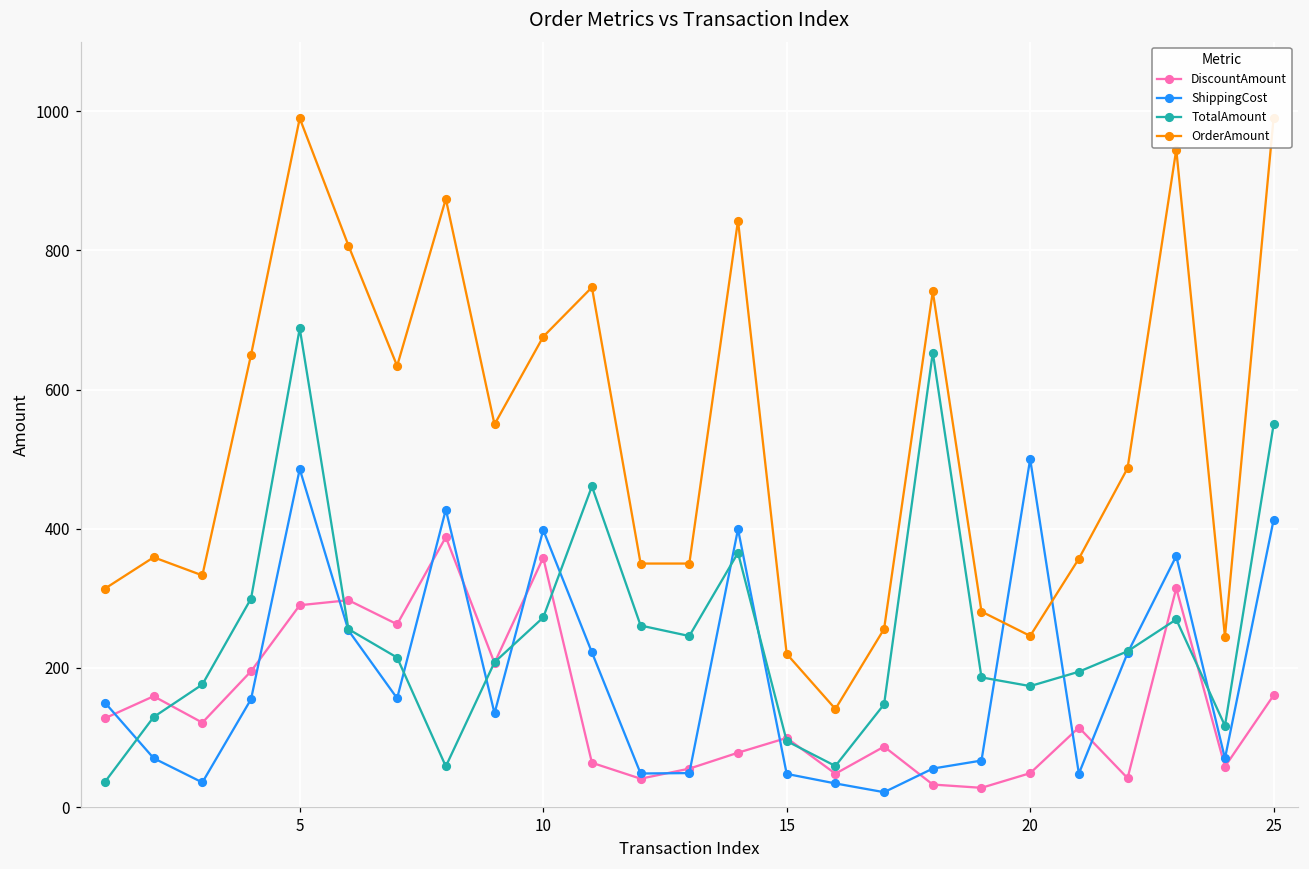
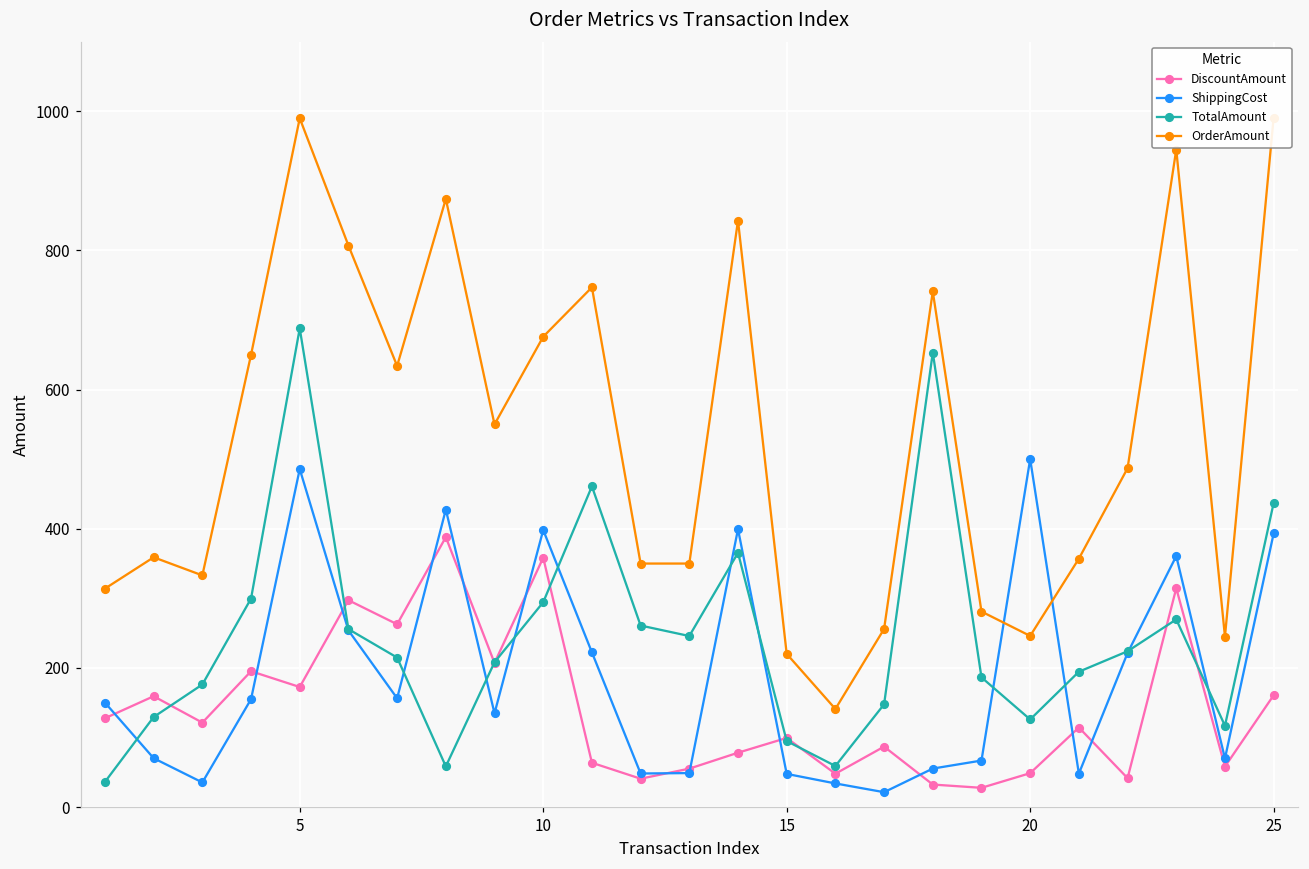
  {
    "DiscountAmount": {
-     "5": 290,
+     "5": 170,
      "10": 360,
      "15": 100,
      "20": 50,
      "25": 160
    },
    "ShippingCost": {
      "5": 490,
      "10": 400,
      "15": 50,
      "20": 500,
-     "25": 410
+     "25": 390
    },
    "TotalAmount": {
      "5": 690,
-     "10": 270,
+     "10": 290,
      "15": 90,
-     "20": 170,
-     "25": 550
+     "20": 130,
+     "25": 440
    },
    "OrderAmount": {
      "5": 990,
      "10": 680,
      "15": 220,
      "20": 250
    }
  }
